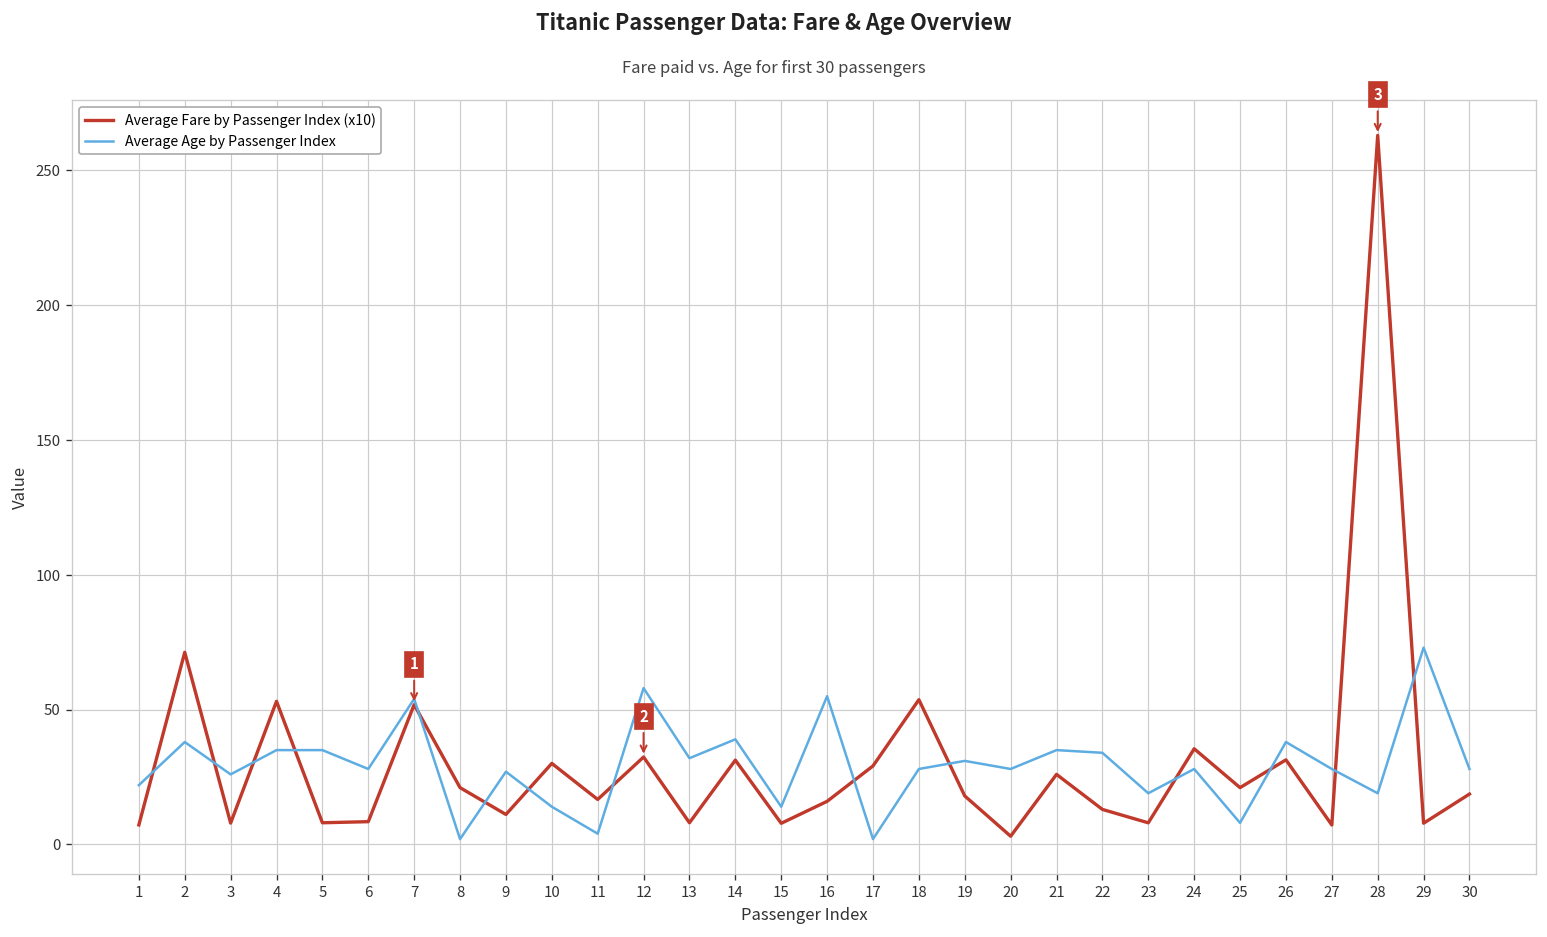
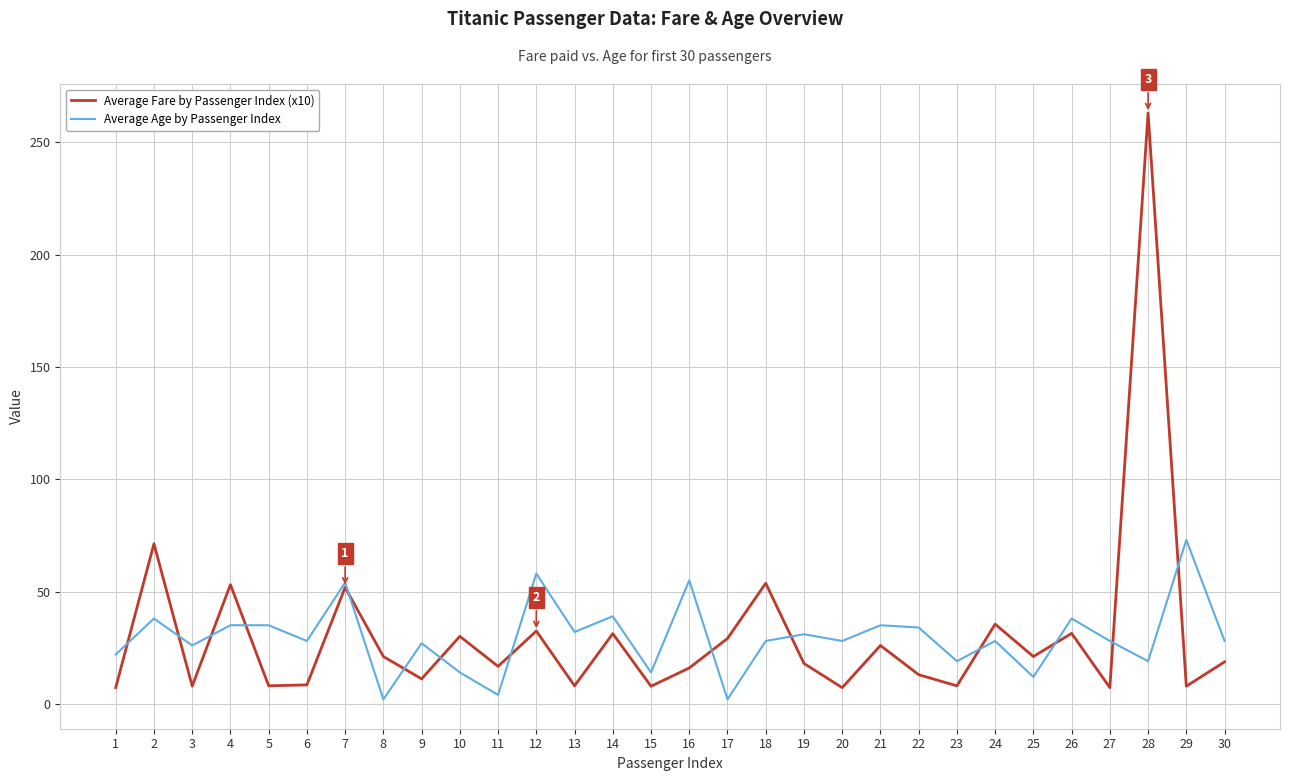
  {
    "Average Fare by Passenger Index (x10)": {
      "1": 7,
      "2": 71,
      "3": 8,
      "4": 53,
      "5": 8,
      "6": 8,
      "7": 52,
      "8": 21,
      "9": 11,
      "10": 30,
      "11": 17,
      "13": 8,
      "14": 31,
      "15": 8,
      "16": 16,
      "17": 29,
      "18": 54,
      "19": 18,
-     "20": 3,
+     "20": 7,
      "21": 26,
      "22": 13,
      "23": 8,
      "24": 36,
      "25": 21,
      "26": 31,
      "27": 7,
      "29": 8,
      "30": 19
    },
    "Average Age by Passenger Index": {
      "1": 22,
      "2": 38,
      "3": 26,
      "4": 35,
      "5": 35,
      "6": 28,
      "8": 2,
      "9": 27,
      "10": 14,
      "11": 4,
      "12": 58,
      "13": 32,
      "14": 39,
      "15": 14,
      "16": 55,
      "17": 2,
      "18": 28,
      "19": 31,
      "20": 28,
      "21": 35,
      "22": 34,
      "23": 19,
      "24": 28,
-     "25": 8,
+     "25": 12,
      "26": 38,
      "27": 28,
      "28": 19,
      "29": 73,
      "30": 28
    }
  }
